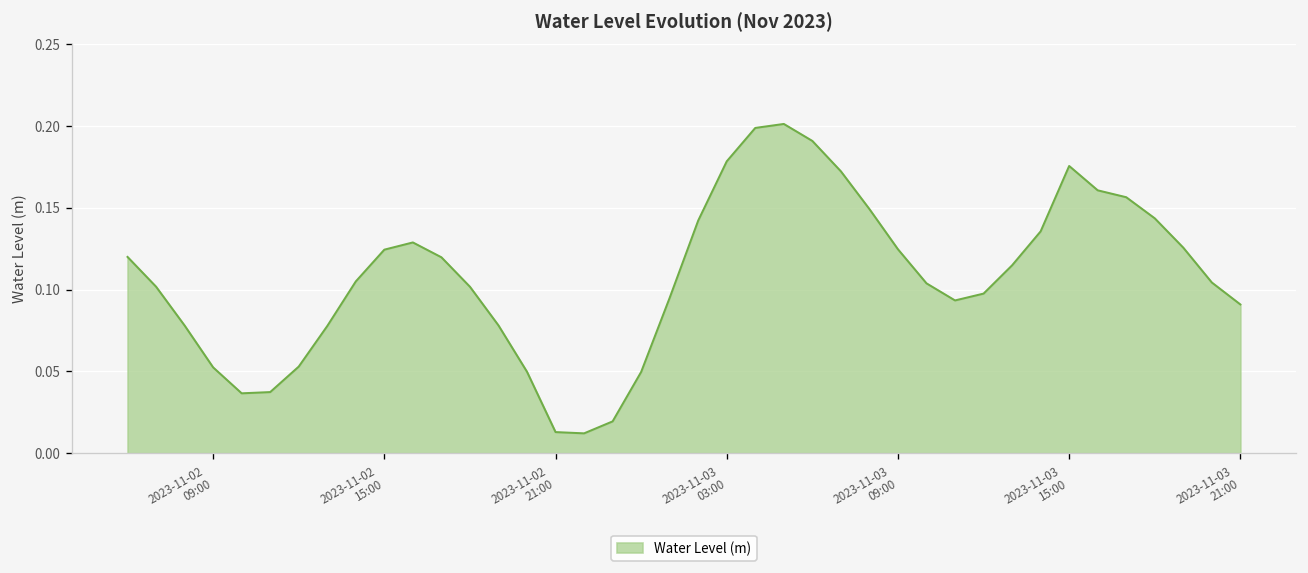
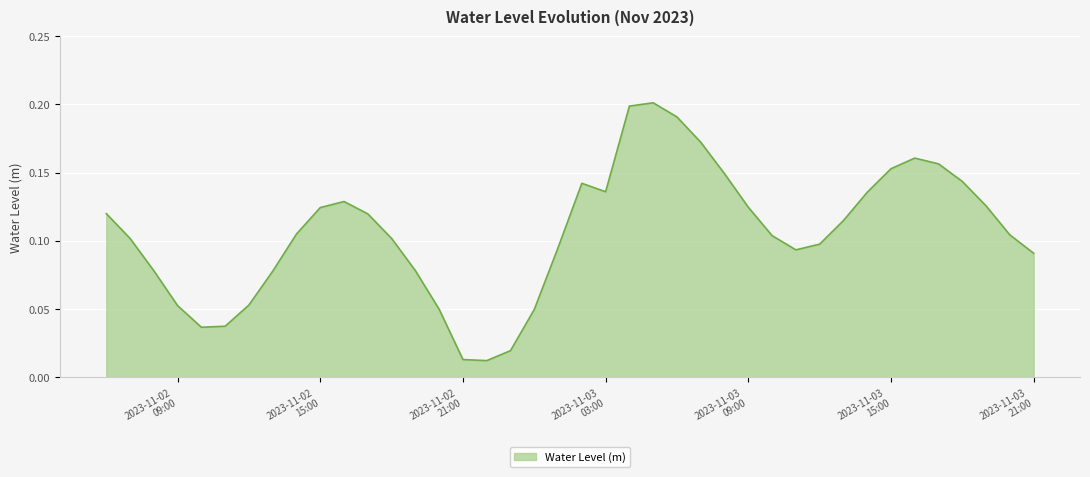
  {
    "2023-11-02 09:00": 0.052,
    "2023-11-02 15:00": 0.124,
    "2023-11-02 21:00": 0.013,
-   "2023-11-03 03:00": 0.178,
+   "2023-11-03 03:00": 0.136,
    "2023-11-03 09:00": 0.125,
-   "2023-11-03 15:00": 0.176,
+   "2023-11-03 15:00": 0.153,
    "2023-11-03 21:00": 0.091
  }
